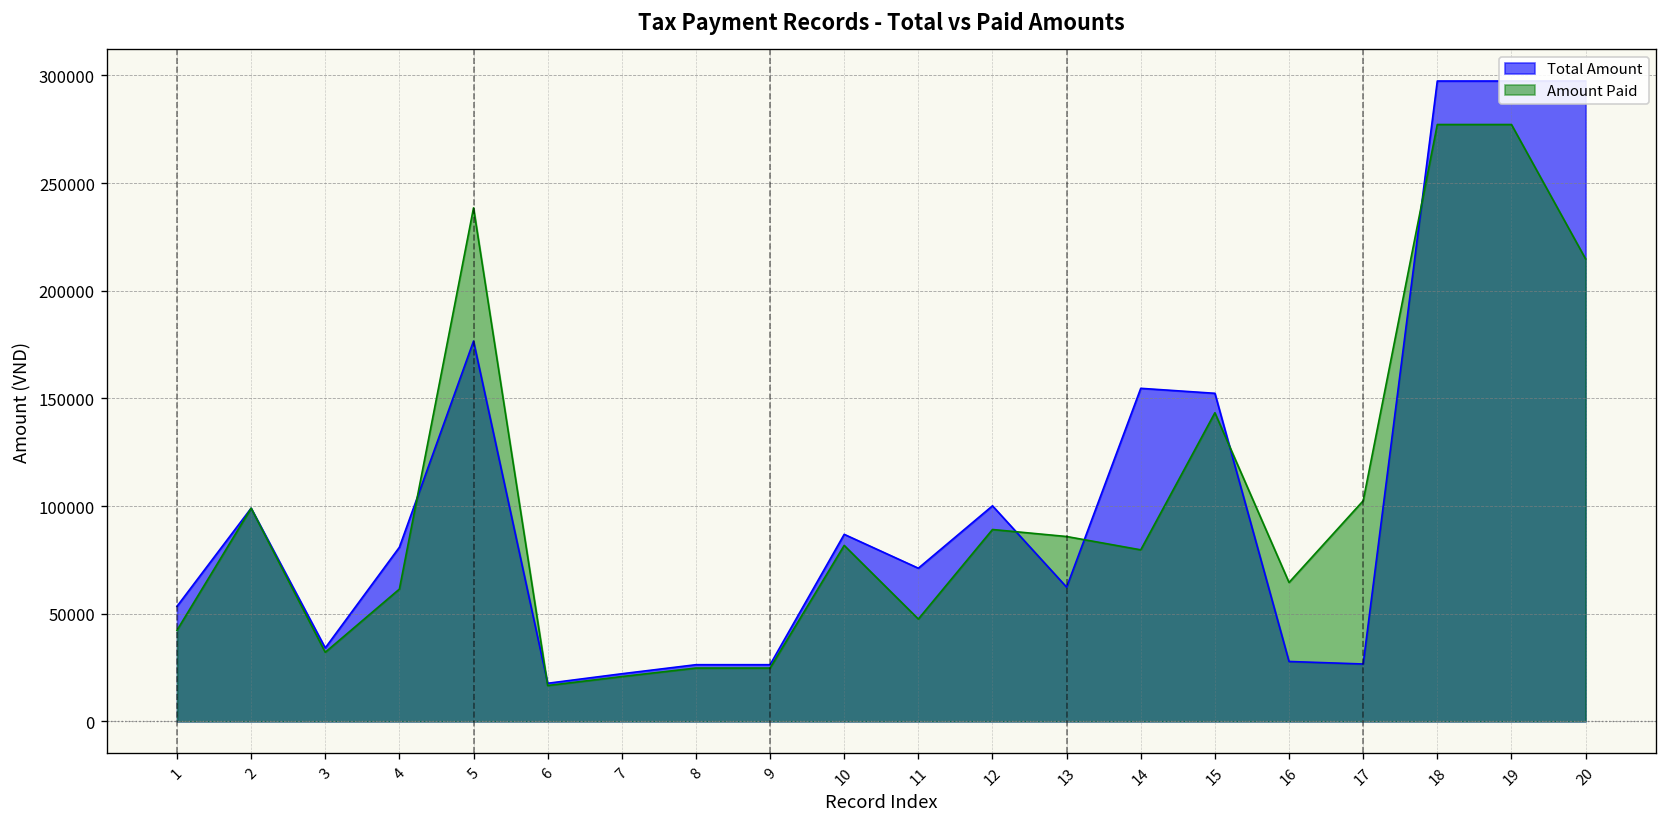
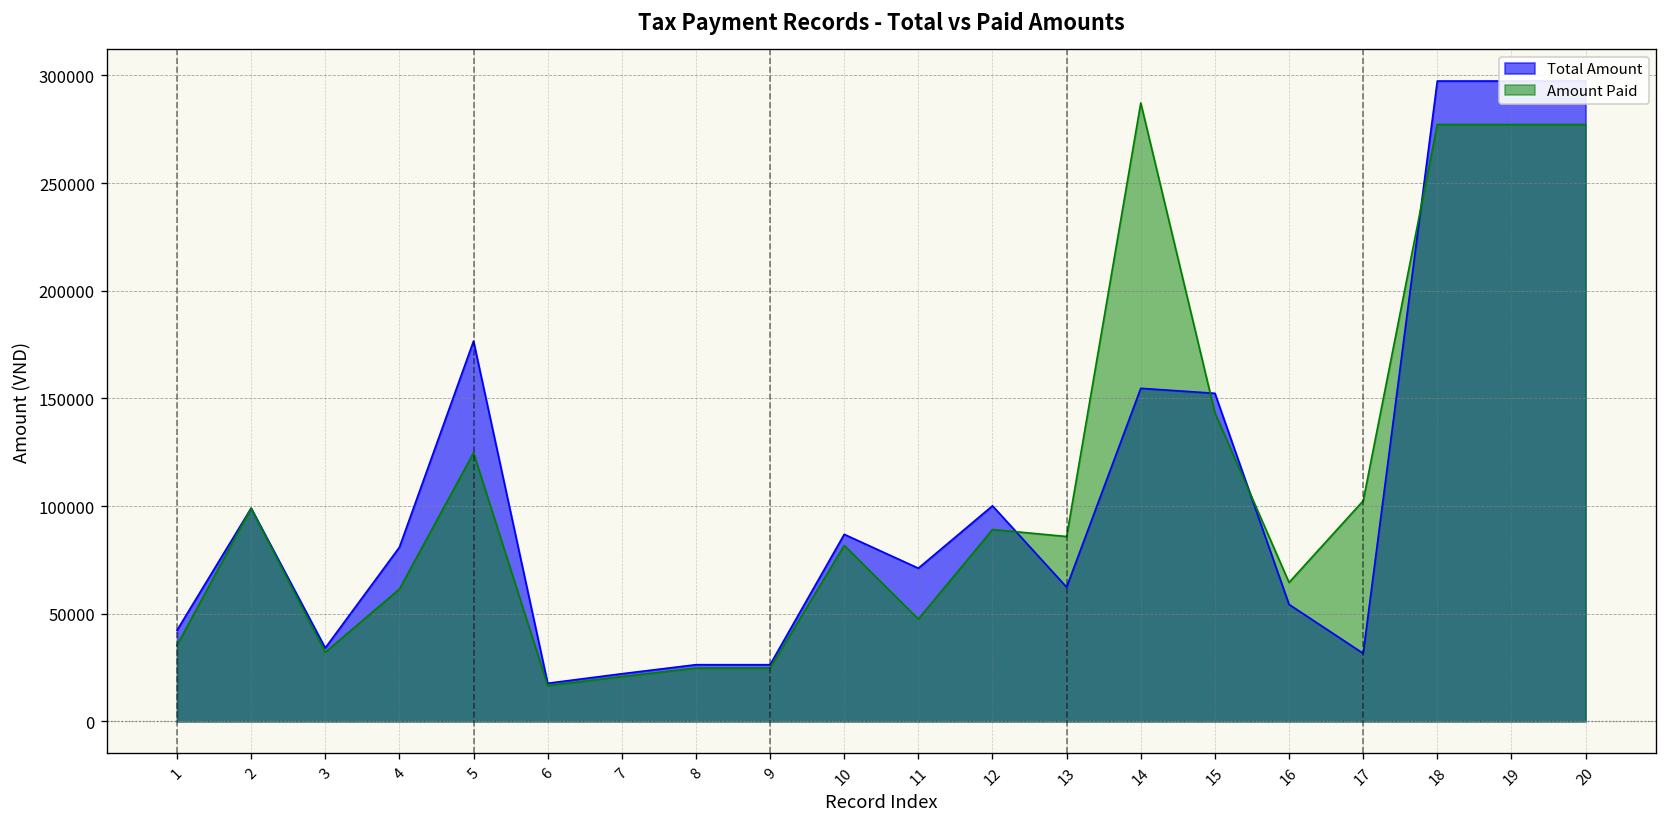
  {
    "Total Amount": {
-     "1": 53000,
+     "1": 42000,
      "3": 34000,
      "4": 81000,
      "5": 177000,
      "8": 26000,
      "9": 26000,
      "10": 87000,
      "11": 71000,
      "12": 100000,
      "13": 62000,
      "14": 155000,
      "15": 152000,
-     "16": 28000,
-     "17": 27000,
+     "16": 54000,
+     "17": 32000,
      "18": 297000
    },
    "Amount Paid": {
-     "1": 42000,
+     "1": 35000,
      "3": 32000,
      "4": 61000,
-     "5": 238000,
+     "5": 125000,
      "8": 25000,
      "9": 25000,
      "10": 82000,
      "11": 48000,
      "12": 89000,
      "13": 86000,
-     "14": 80000,
+     "14": 287000,
      "15": 143000,
      "16": 65000,
      "17": 102000,
      "18": 277000,
      "19": 277000,
-     "20": 215000
+     "20": 277000
    }
  }
